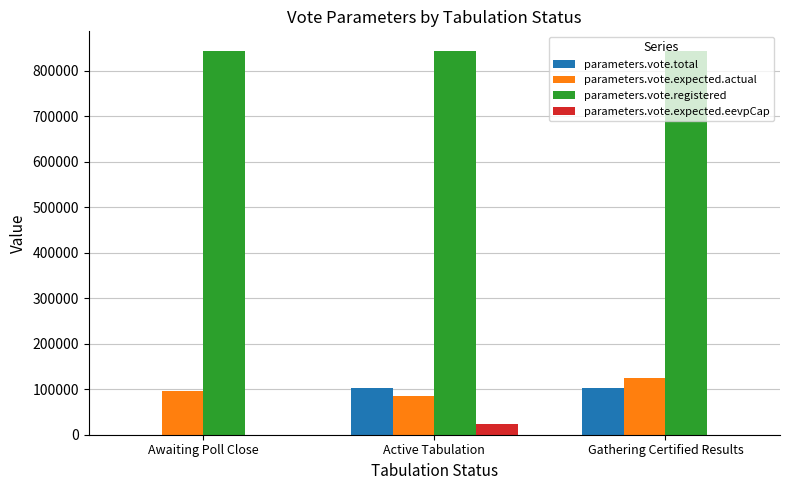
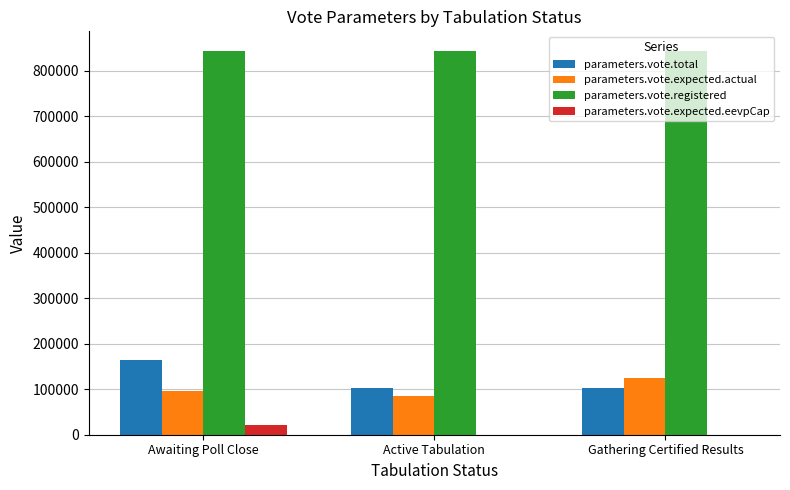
  {
    "parameters.vote.total": {
-     "Awaiting Poll Close": 0,
+     "Awaiting Poll Close": 160000,
      "Active Tabulation": 100000,
      "Gathering Certified Results": 100000
    },
    "parameters.vote.expected.actual": {
      "Awaiting Poll Close": 100000,
      "Active Tabulation": 80000,
      "Gathering Certified Results": 130000
    },
    "parameters.vote.registered": {
      "Awaiting Poll Close": 840000,
      "Active Tabulation": 840000
    },
    "parameters.vote.expected.eevpCap": {
-     "Awaiting Poll Close": 0,
-     "Active Tabulation": 20000
+     "Awaiting Poll Close": 20000,
+     "Active Tabulation": 0
    }
  }
